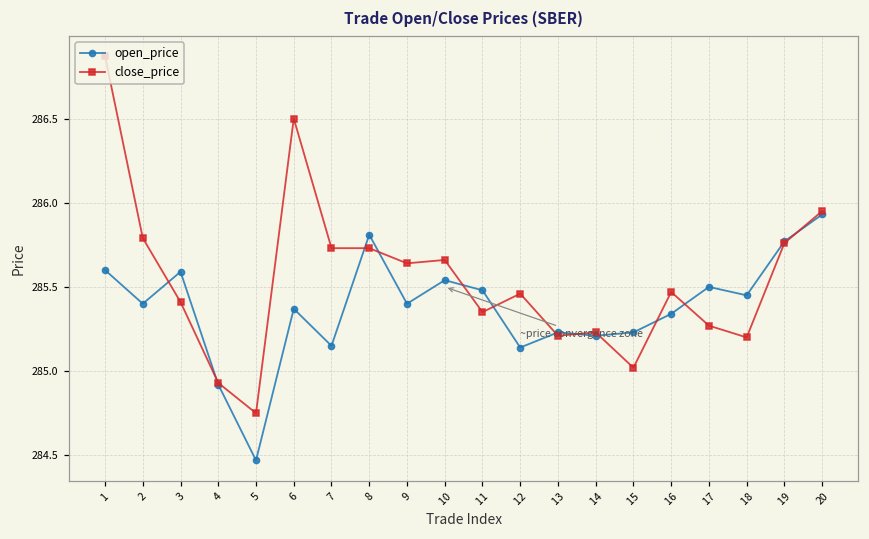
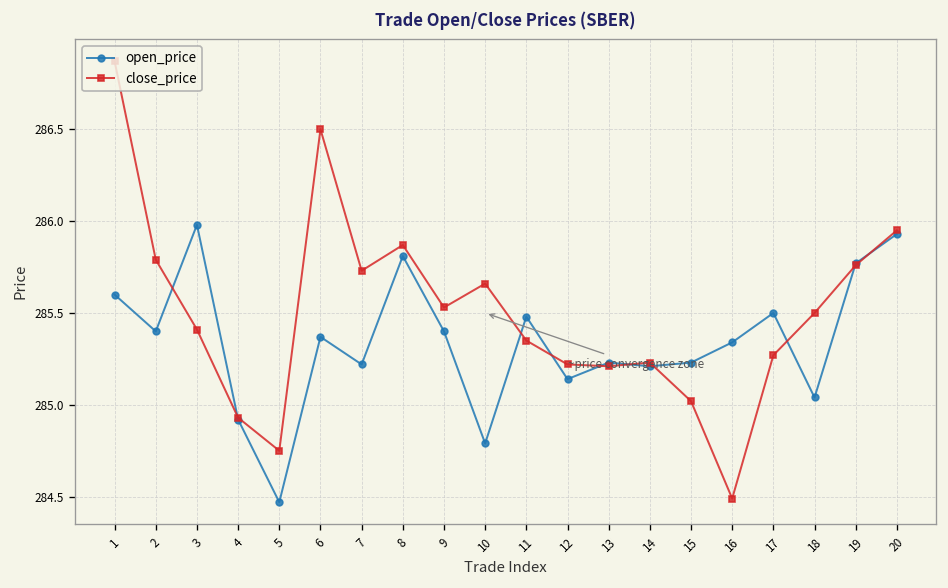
  {
    "open_price": {
      "1": 285.60,
      "2": 285.40,
-     "3": 285.59,
+     "3": 285.98,
      "5": 284.47,
      "6": 285.37,
-     "7": 285.15,
+     "7": 285.22,
      "8": 285.81,
      "9": 285.40,
-     "10": 285.54,
+     "10": 284.79,
      "11": 285.48,
      "12": 285.14,
      "13": 285.23,
      "14": 285.21,
      "15": 285.23,
      "16": 285.34,
      "17": 285.50,
-     "18": 285.45,
+     "18": 285.04,
      "20": 285.93
    },
    "close_price": {
      "2": 285.79,
      "3": 285.41,
      "5": 284.75,
      "6": 286.50,
      "7": 285.73,
-     "8": 285.73,
-     "9": 285.64,
+     "8": 285.87,
+     "9": 285.53,
      "10": 285.66,
      "11": 285.35,
-     "12": 285.46,
+     "12": 285.22,
      "13": 285.21,
      "14": 285.23,
      "15": 285.02,
-     "16": 285.47,
+     "16": 284.49,
      "17": 285.27,
-     "18": 285.2,
+     "18": 285.5,
      "20": 285.95
    }
  }
